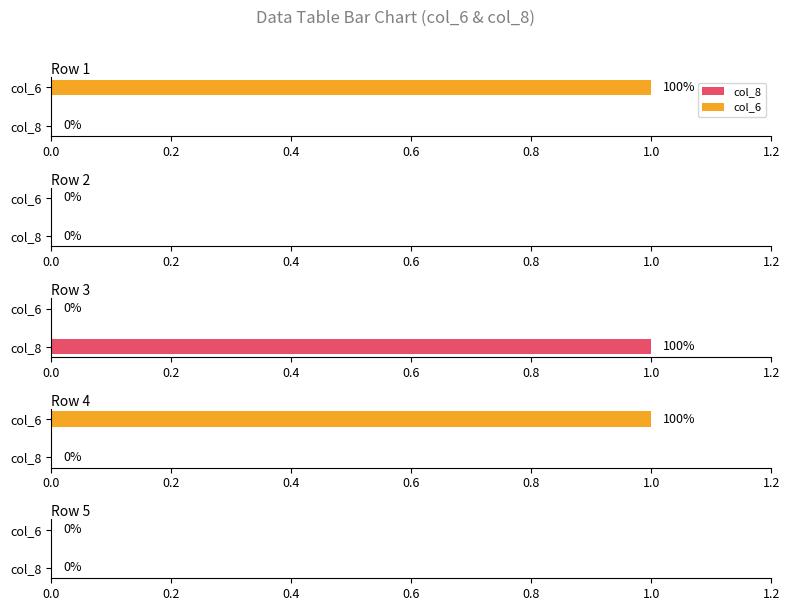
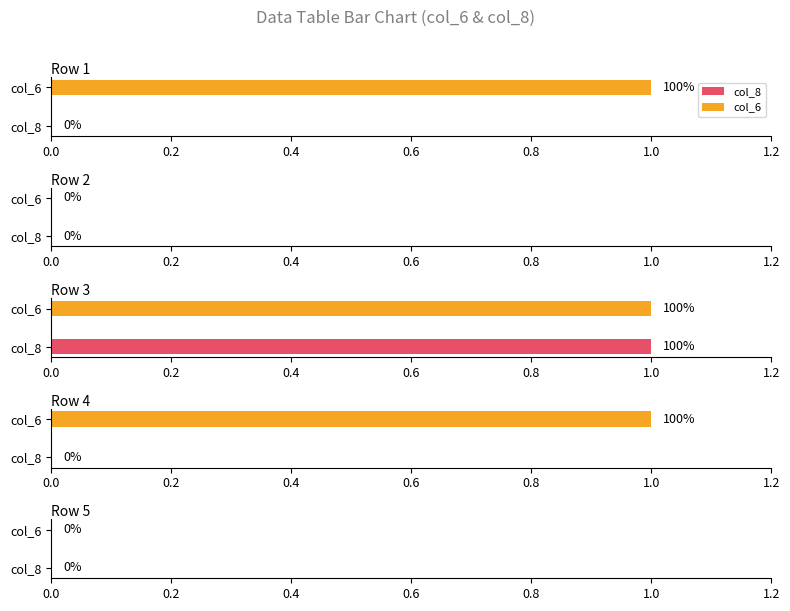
  {
    "Row 1": {
      "col_6": "100%",
      "col_8": "0%"
    },
    "Row 2": {
      "col_6": "0%",
      "col_8": "0%"
    },
    "Row 3": {
-     "col_6": "0%",
+     "col_6": "100%",
      "col_8": "100%"
    },
    "Row 4": {
      "col_6": "100%",
      "col_8": "0%"
    },
    "Row 5": {
      "col_6": "0%",
      "col_8": "0%"
    }
  }
